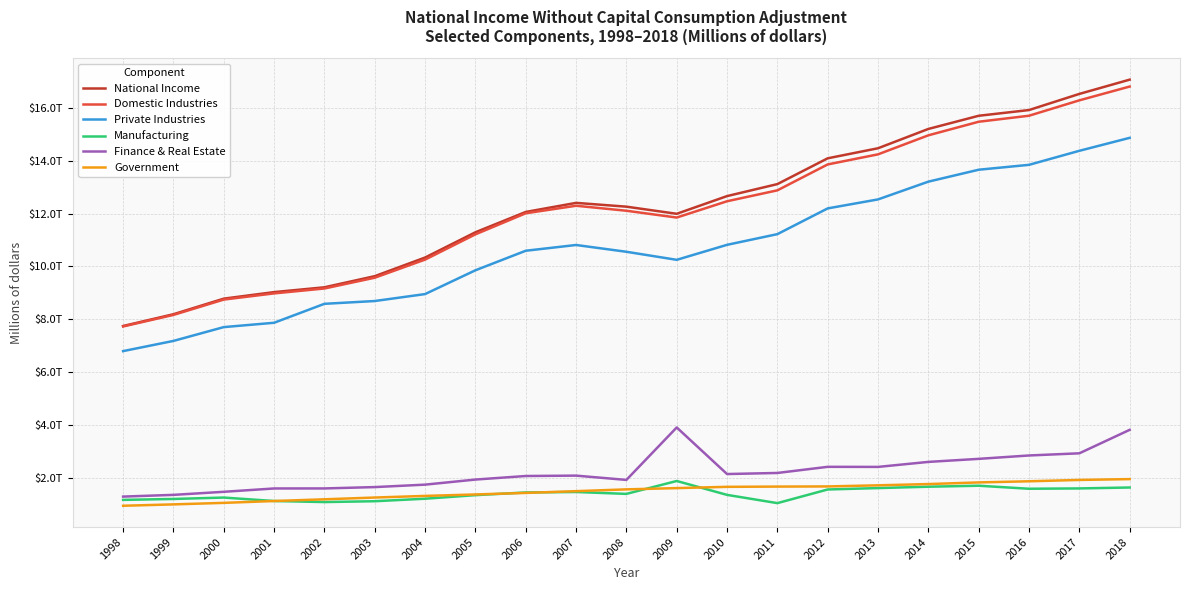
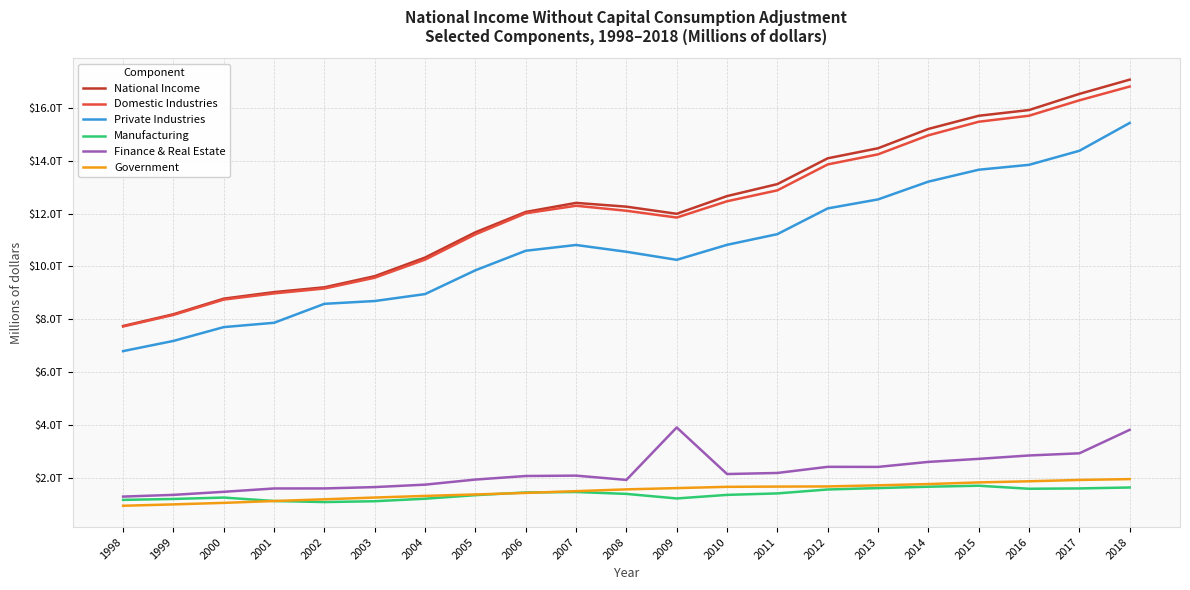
  {
    "Private Industries": {
      "1998": "$6.8T",
      "1999": "$7.2T",
      "2000": "$7.7T",
      "2001": "$7.9T",
      "2002": "$8.6T",
      "2003": "$8.7T",
      "2004": "$9.0T",
      "2005": "$9.9T",
      "2006": "$10.6T",
      "2007": "$10.8T",
      "2008": "$10.6T",
      "2009": "$10.3T",
      "2010": "$10.8T",
      "2011": "$11.2T",
      "2012": "$12.2T",
      "2013": "$12.5T",
      "2014": "$13.2T",
      "2015": "$13.7T",
      "2016": "$13.9T",
      "2017": "$14.4T",
-     "2018": "$14.9T"
+     "2018": "$15.4T"
    },
    "Manufacturing": {
      "1998": "$1.2T",
      "1999": "$1.2T",
      "2000": "$1.2T",
      "2002": "$1.1T",
      "2003": "$1.1T",
      "2004": "$1.2T",
      "2008": "$1.4T",
-     "2009": "$1.9T",
+     "2009": "$1.2T",
      "2010": "$1.3T",
-     "2011": "$1.0T",
+     "2011": "$1.4T",
      "2012": "$1.6T",
      "2013": "$1.6T",
      "2014": "$1.7T",
      "2015": "$1.7T",
      "2016": "$1.6T",
      "2017": "$1.6T",
      "2018": "$1.6T"
    },
    "Finance & Real Estate": {
      "1998": "$1.3T",
      "1999": "$1.3T",
      "2000": "$1.5T",
      "2001": "$1.6T",
      "2002": "$1.6T",
      "2003": "$1.6T",
      "2004": "$1.7T",
      "2005": "$1.9T",
      "2006": "$2.1T",
      "2007": "$2.1T",
      "2008": "$1.9T",
      "2009": "$3.9T",
      "2010": "$2.1T",
      "2011": "$2.2T",
      "2012": "$2.4T",
      "2013": "$2.4T",
      "2014": "$2.6T",
      "2015": "$2.7T",
      "2016": "$2.8T",
      "2017": "$2.9T",
      "2018": "$3.8T"
    },
    "Government": {
      "1998": "$0.9T",
      "1999": "$1.0T",
      "2000": "$1.0T",
      "2002": "$1.2T",
      "2003": "$1.2T",
      "2004": "$1.3T",
      "2008": "$1.6T",
      "2009": "$1.6T",
      "2010": "$1.7T",
      "2011": "$1.7T",
      "2012": "$1.7T",
      "2013": "$1.7T",
      "2014": "$1.8T",
      "2015": "$1.8T",
      "2016": "$1.9T",
      "2017": "$1.9T",
      "2018": "$1.9T"
    }
  }
